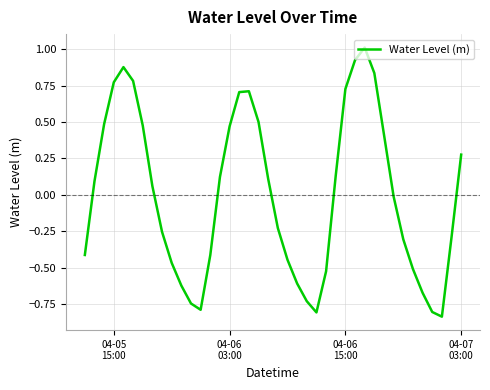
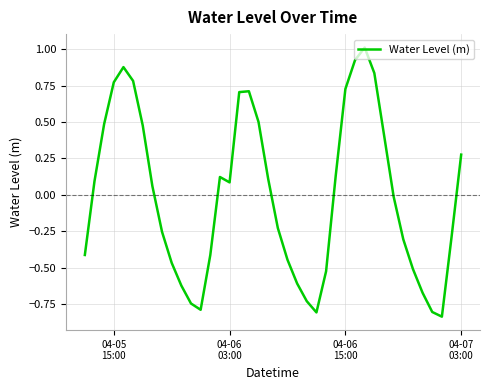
  {
    "04-05 15:00": 0.77,
-   "04-06 03:00": 0.47,
+   "04-06 03:00": 0.09,
    "04-06 15:00": 0.73,
    "04-07 03:00": 0.28
  }
